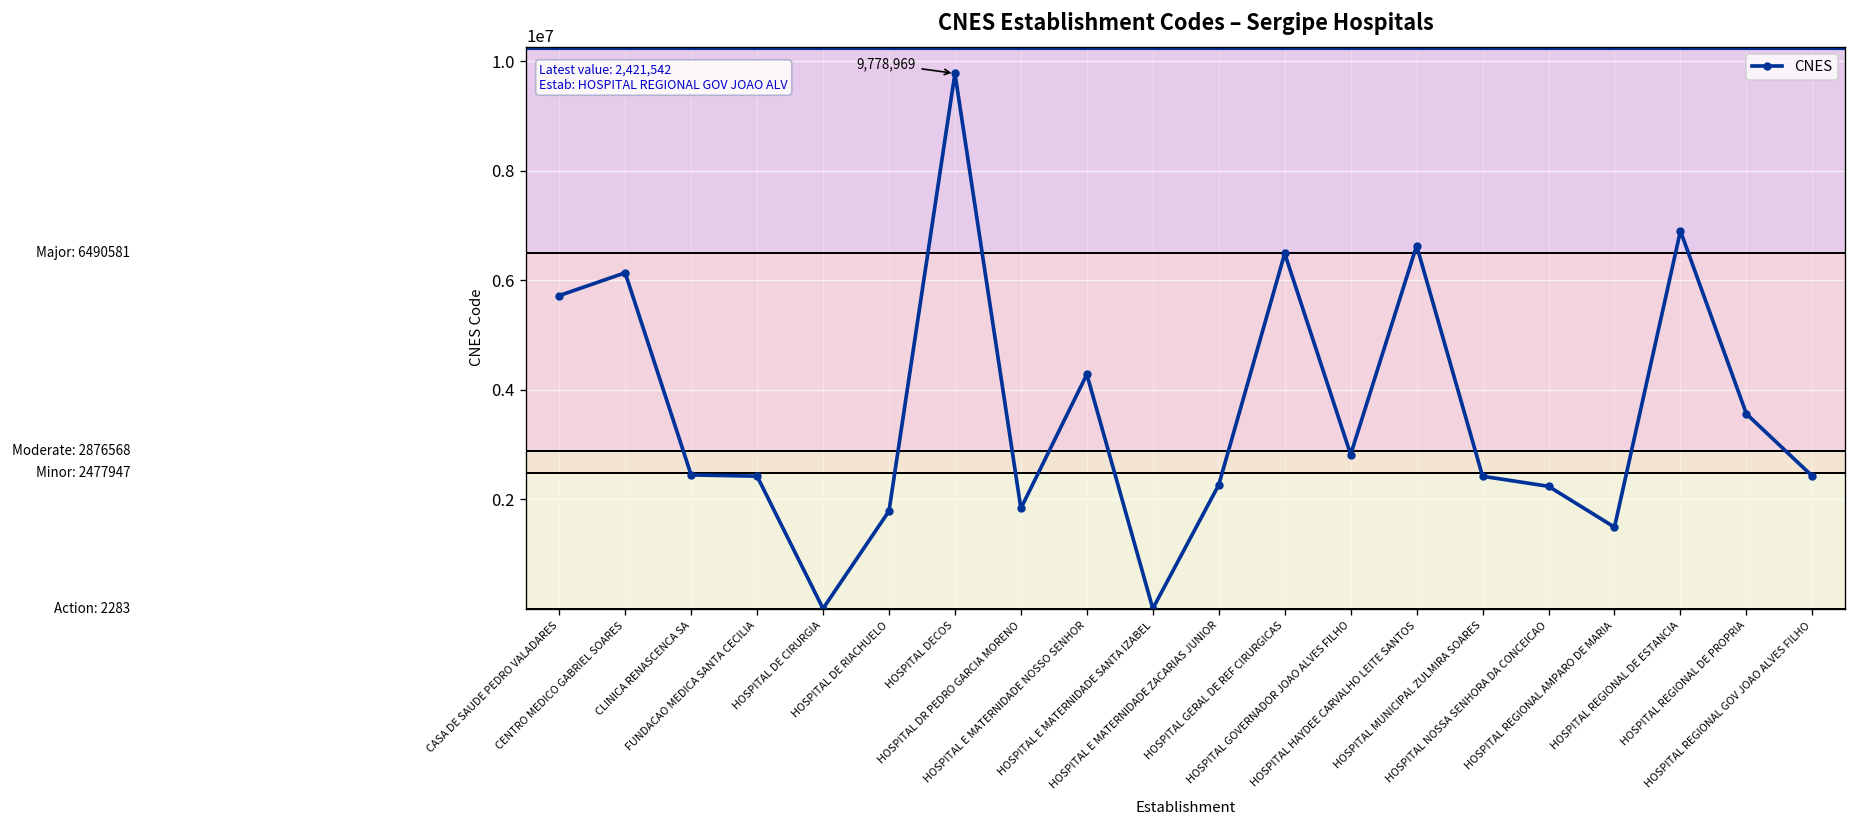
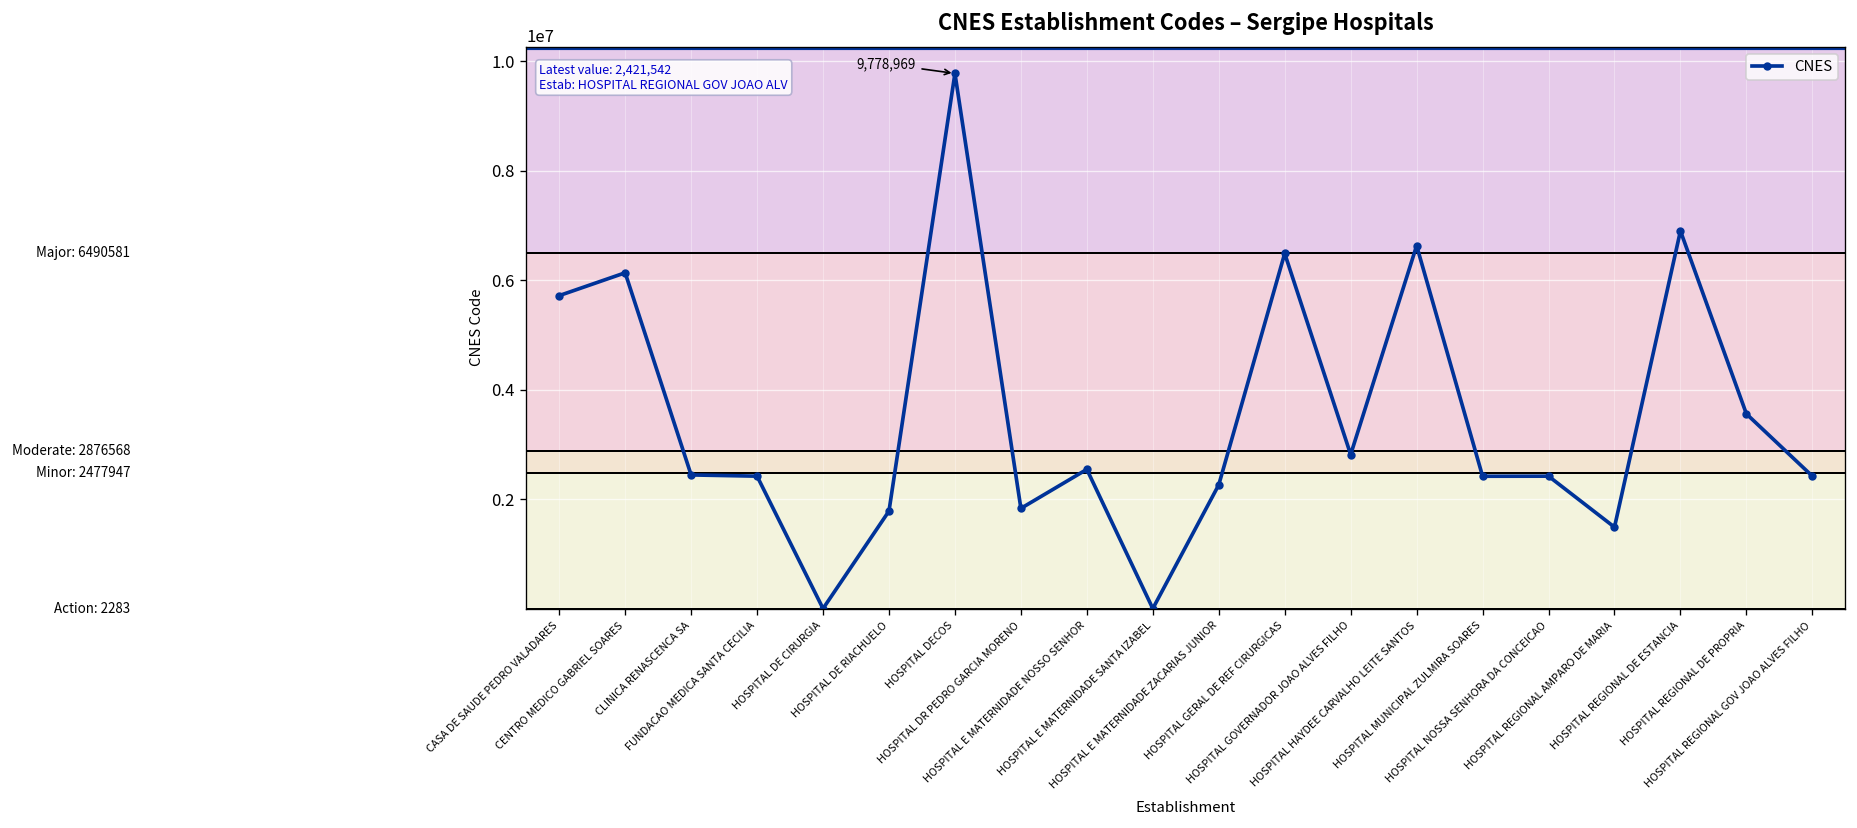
  {
    "CASA DE SAUDE PEDRO VALADARES": 5700000,
    "CENTRO MEDICO GABRIEL SOARES": 6100000,
    "CLINICA RENASCENCA SA": 2400000,
    "FUNDACAO MEDICA SANTA CECILIA": 2400000,
    "HOSPITAL DE CIRURGIA": 0,
    "HOSPITAL DE RIACHUELO": 1800000,
    "HOSPITAL DR PEDRO GARCIA MORENO": 1800000,
-   "HOSPITAL E MATERNIDADE NOSSO SENHOR": 4300000,
+   "HOSPITAL E MATERNIDADE NOSSO SENHOR": 2500000,
    "HOSPITAL E MATERNIDADE SANTA IZABEL": 0,
    "HOSPITAL E MATERNIDADE ZACARIAS JUNIOR": 2300000,
    "HOSPITAL GERAL DE REF CIRURGICAS": 6500000,
    "HOSPITAL GOVERNADOR JOAO ALVES FILHO": 2800000,
    "HOSPITAL HAYDEE CARVALHO LEITE SANTOS": 6600000,
    "HOSPITAL MUNICIPAL ZULMIRA SOARES": 2400000,
-   "HOSPITAL NOSSA SENHORA DA CONCEICAO": 2200000,
+   "HOSPITAL NOSSA SENHORA DA CONCEICAO": 2400000,
    "HOSPITAL REGIONAL AMPARO DE MARIA": 1500000,
    "HOSPITAL REGIONAL DE ESTANCIA": 6900000,
    "HOSPITAL REGIONAL DE PROPRIA": 3600000,
    "HOSPITAL REGIONAL GOV JOAO ALVES FILHO": 2400000
  }
